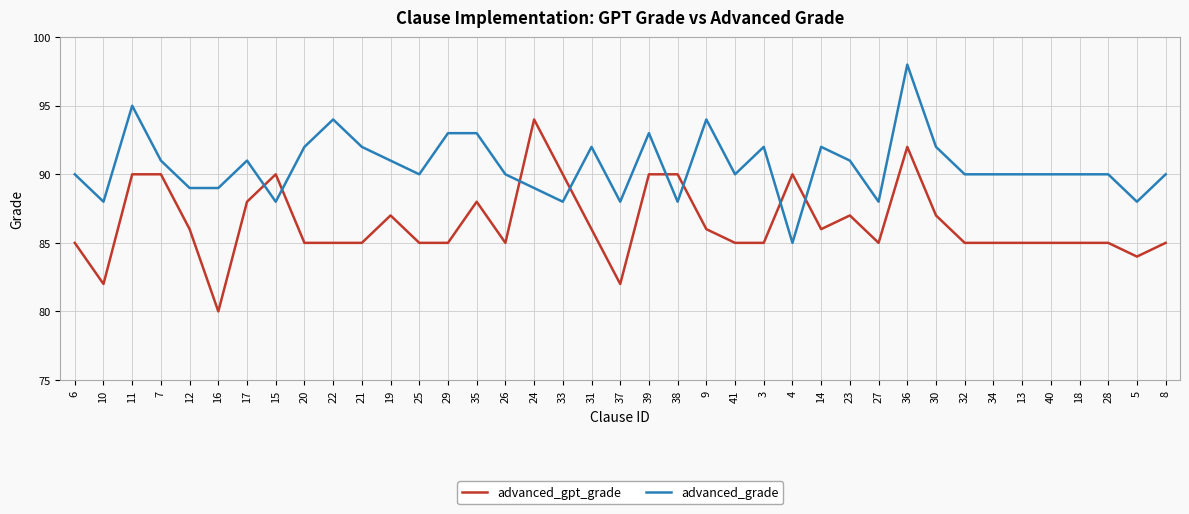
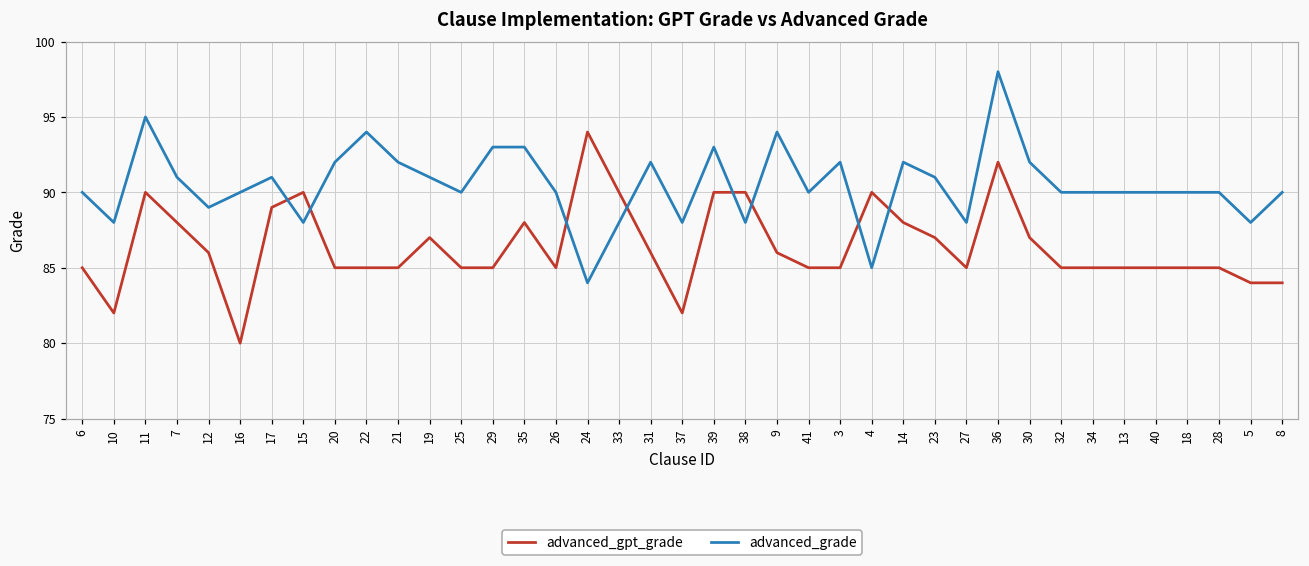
  {
    "advanced_gpt_grade": {
      "6": 85,
      "10": 82,
      "11": 90,
-     "7": 90,
+     "7": 88,
      "12": 86,
      "16": 80,
-     "17": 88,
+     "17": 89,
      "15": 90,
      "20": 85,
      "22": 85,
      "21": 85,
      "19": 87,
      "25": 85,
      "29": 85,
      "35": 88,
      "26": 85,
      "24": 94,
      "33": 90,
      "31": 86,
      "37": 82,
      "39": 90,
      "38": 90,
      "9": 86,
      "41": 85,
      "3": 85,
      "4": 90,
-     "14": 86,
+     "14": 88,
      "23": 87,
      "27": 85,
      "36": 92,
      "30": 87,
      "32": 85,
      "34": 85,
      "13": 85,
      "40": 85,
      "18": 85,
      "28": 85,
      "5": 84,
-     "8": 85
+     "8": 84
    },
    "advanced_grade": {
      "6": 90,
      "10": 88,
      "11": 95,
      "7": 91,
      "12": 89,
-     "16": 89,
+     "16": 90,
      "17": 91,
      "15": 88,
      "20": 92,
      "22": 94,
      "21": 92,
      "19": 91,
      "25": 90,
      "29": 93,
      "35": 93,
      "26": 90,
-     "24": 89,
+     "24": 84,
      "33": 88,
      "31": 92,
      "37": 88,
      "39": 93,
      "38": 88,
      "9": 94,
      "41": 90,
      "3": 92,
      "4": 85,
      "14": 92,
      "23": 91,
      "27": 88,
      "36": 98,
      "30": 92,
      "32": 90,
      "34": 90,
      "13": 90,
      "40": 90,
      "18": 90,
      "28": 90,
      "5": 88,
      "8": 90
    }
  }
